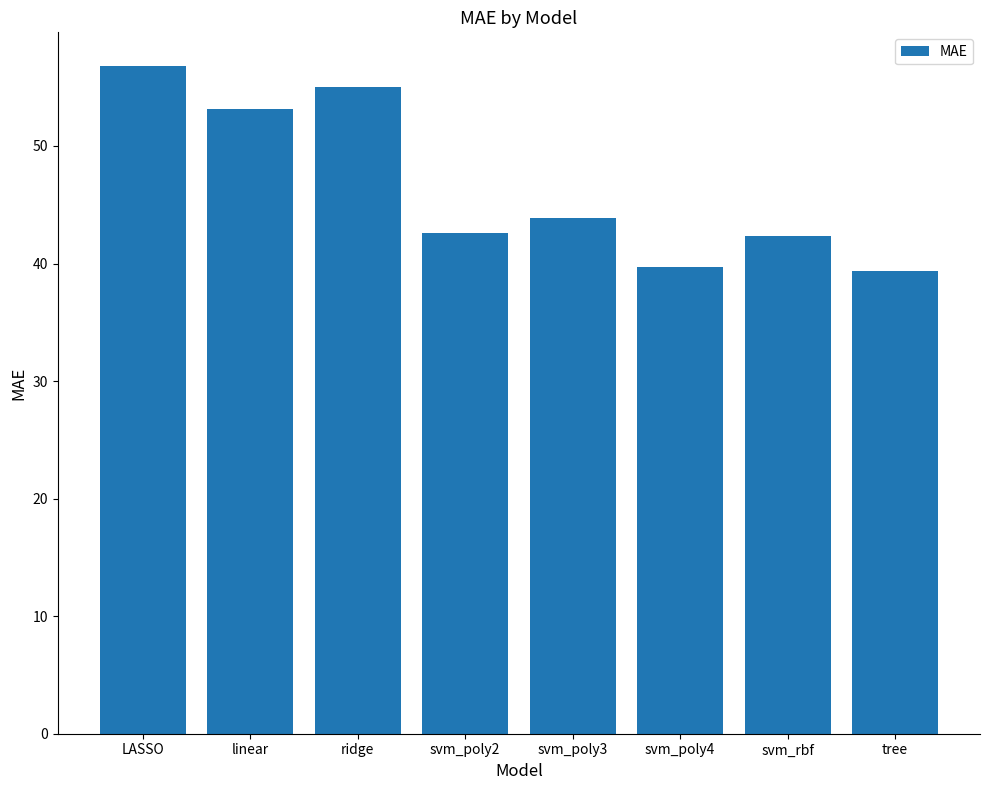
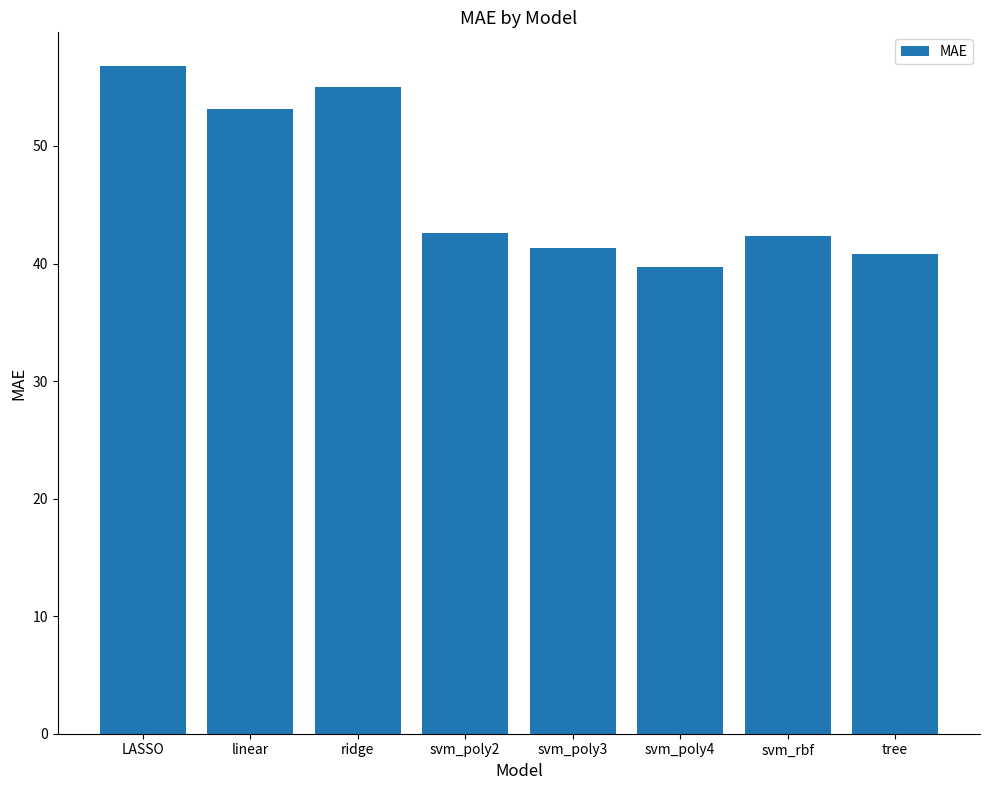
  {
    "LASSO": 56.8,
    "linear": 53.1,
    "ridge": 55.1,
    "svm_poly2": 42.6,
-   "svm_poly3": 43.9,
+   "svm_poly3": 41.3,
    "svm_poly4": 39.7,
    "svm_rbf": 42.4,
-   "tree": 39.4
+   "tree": 40.8
  }
